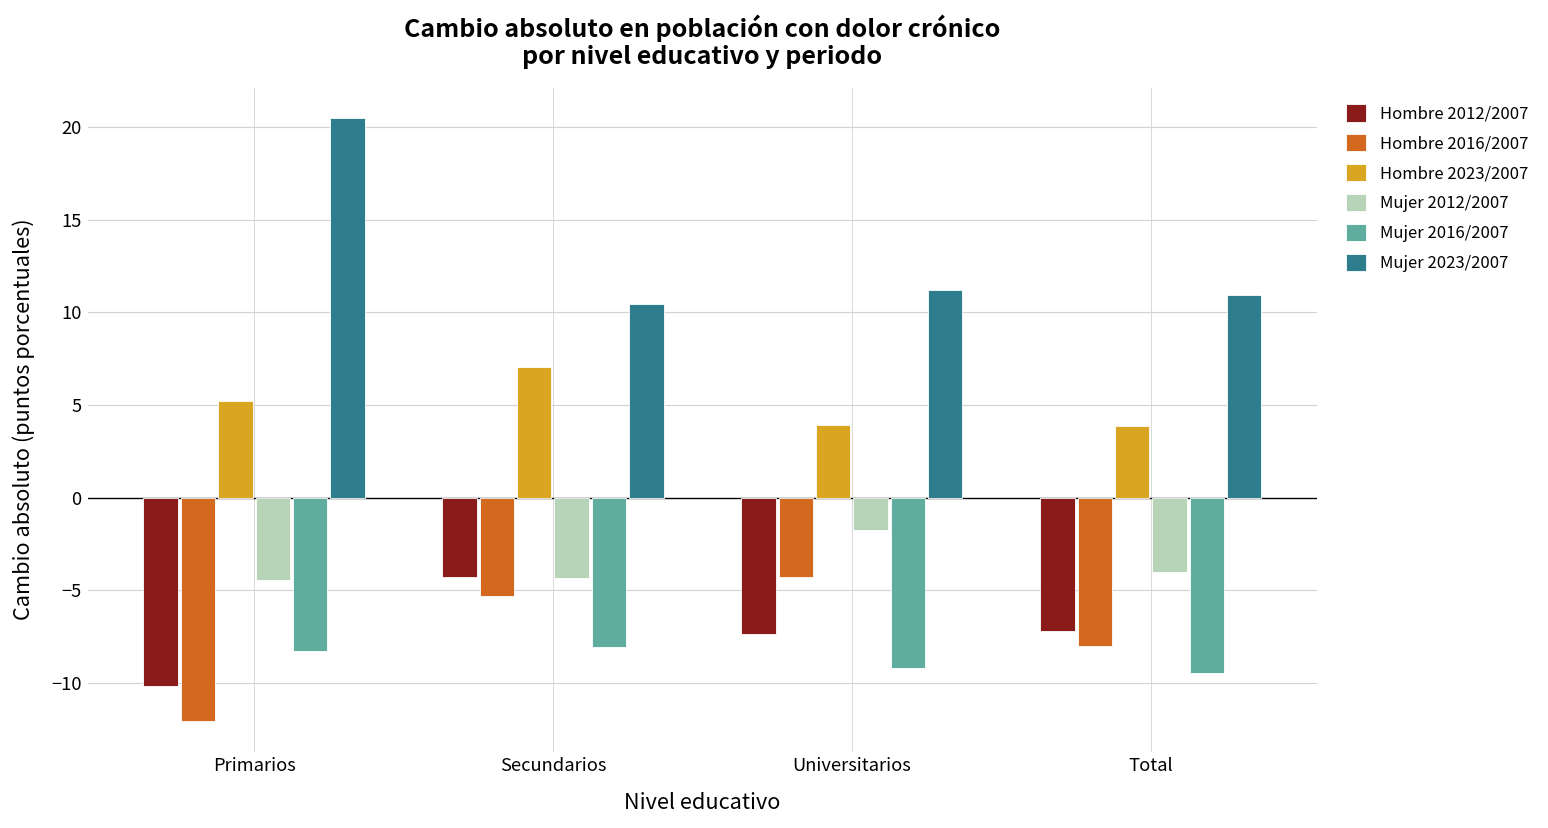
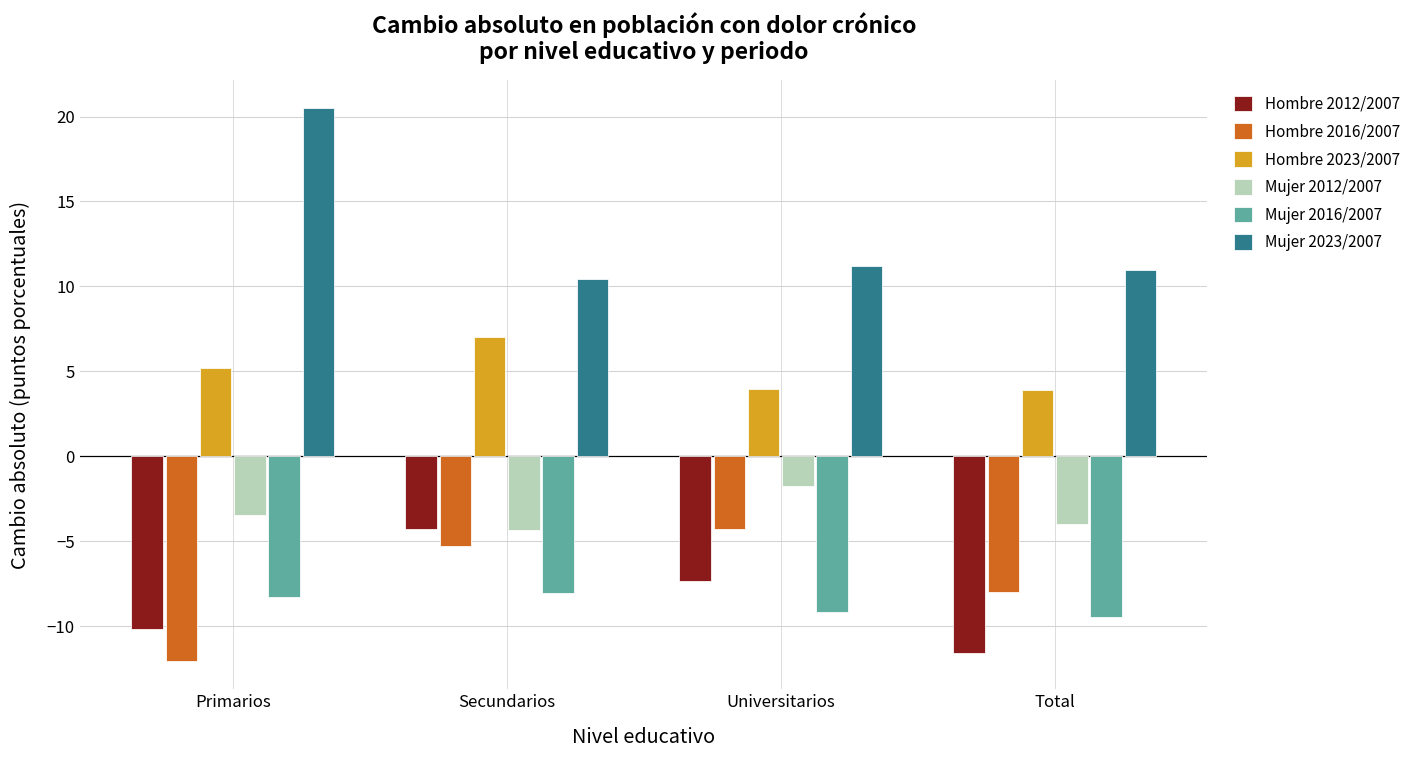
  {
    "Hombre 2012/2007": {
      "Primarios": -10.2,
      "Secundarios": -4.3,
      "Universitarios": -7.4,
-     "Total": -7.2
+     "Total": -11.6
    },
    "Hombre 2016/2007": {
      "Primarios": -12.1,
      "Secundarios": -5.3,
      "Universitarios": -4.3,
      "Total": -8.0
    },
    "Hombre 2023/2007": {
      "Primarios": 5.2,
      "Secundarios": 7.0,
      "Universitarios": 3.9,
      "Total": 3.9
    },
    "Mujer 2012/2007": {
-     "Primarios": -4.4,
+     "Primarios": -3.4,
      "Secundarios": -4.3,
      "Universitarios": -1.8,
      "Total": -4.0
    },
    "Mujer 2016/2007": {
      "Primarios": -8.3,
      "Secundarios": -8.1,
      "Universitarios": -9.2,
      "Total": -9.5
    },
    "Mujer 2023/2007": {
      "Primarios": 20.5,
      "Secundarios": 10.5,
      "Universitarios": 11.2,
      "Total": 10.9
    }
  }
